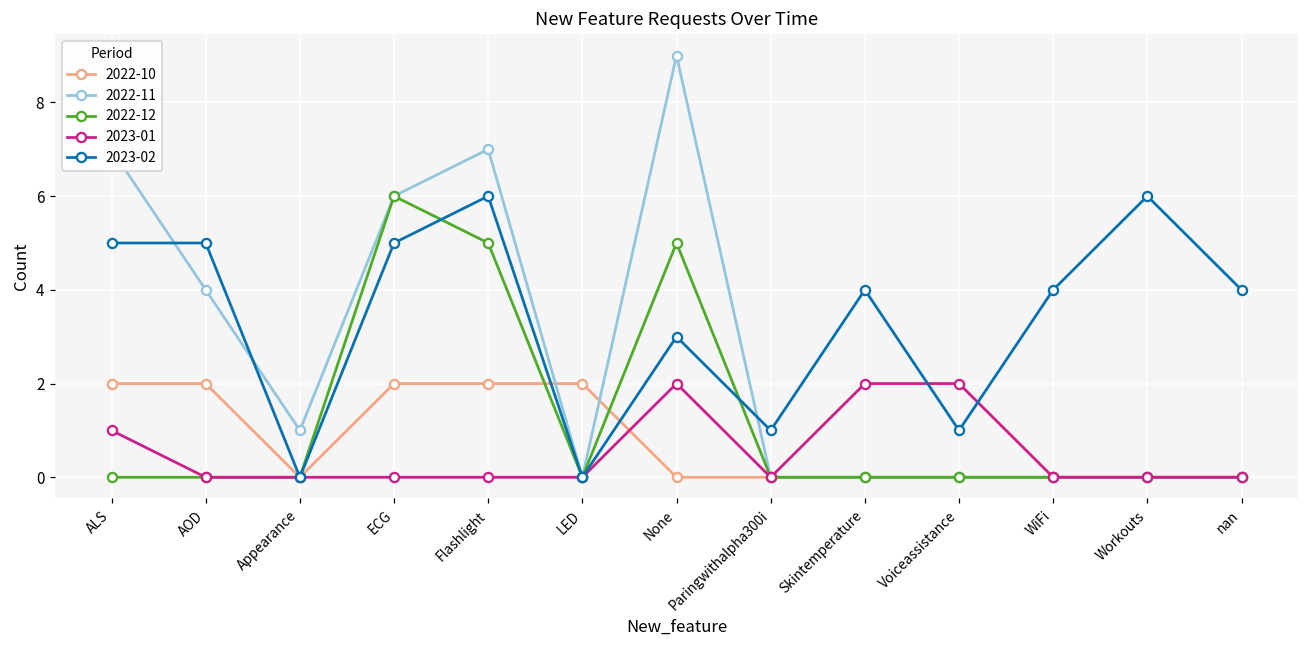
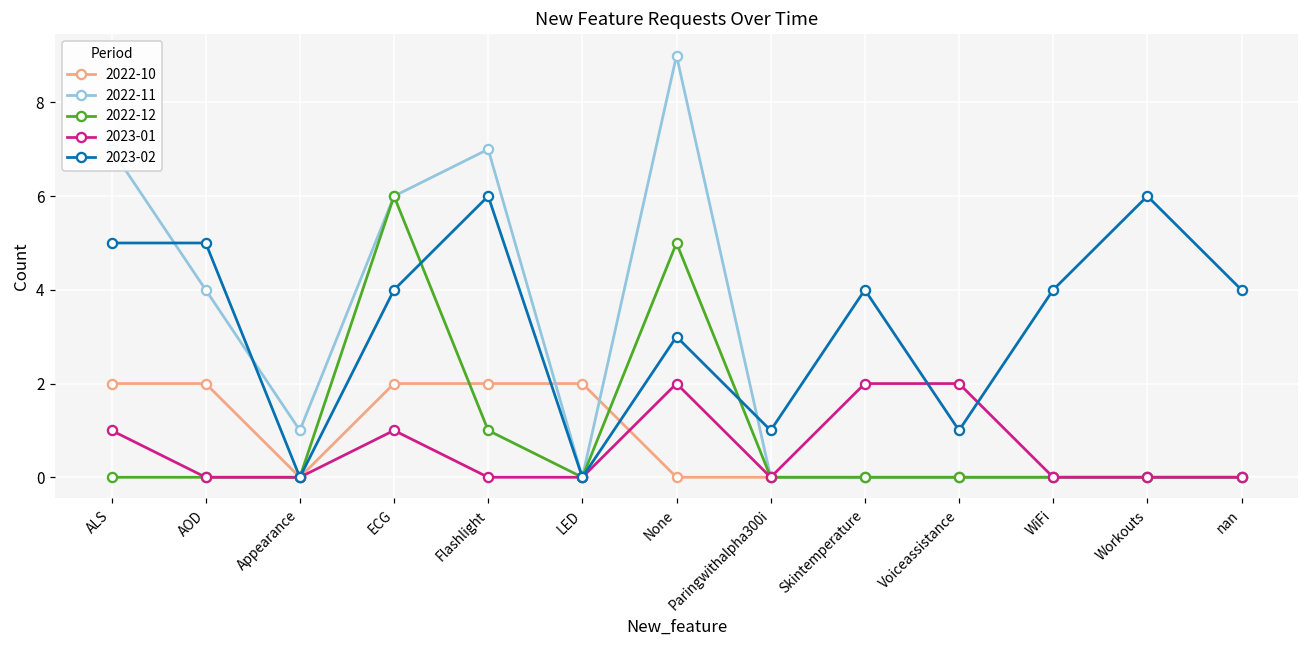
  {
    "2022-10": {
      "ALS": 2,
      "AOD": 2,
      "ECG": 2,
      "Flashlight": 2,
      "LED": 2,
      "None": 0
    },
    "2022-11": {
      "AOD": 4,
      "Appearance": 1,
      "Flashlight": 7,
      "None": 9
    },
    "2022-12": {
      "ALS": 0,
-     "Flashlight": 5,
+     "Flashlight": 1,
      "None": 5
    },
    "2023-01": {
      "ALS": 1,
-     "ECG": 0,
+     "ECG": 1,
      "Flashlight": 0,
      "None": 2,
      "Skintemperature": 2,
      "Voiceassistance": 2
    },
    "2023-02": {
      "ALS": 5,
      "AOD": 5,
-     "ECG": 5,
+     "ECG": 4,
      "Flashlight": 6,
      "None": 3,
      "Paringwithalpha300i": 1,
      "Skintemperature": 4,
      "Voiceassistance": 1,
      "WiFi": 4,
      "Workouts": 6,
      "nan": 4
    }
  }
